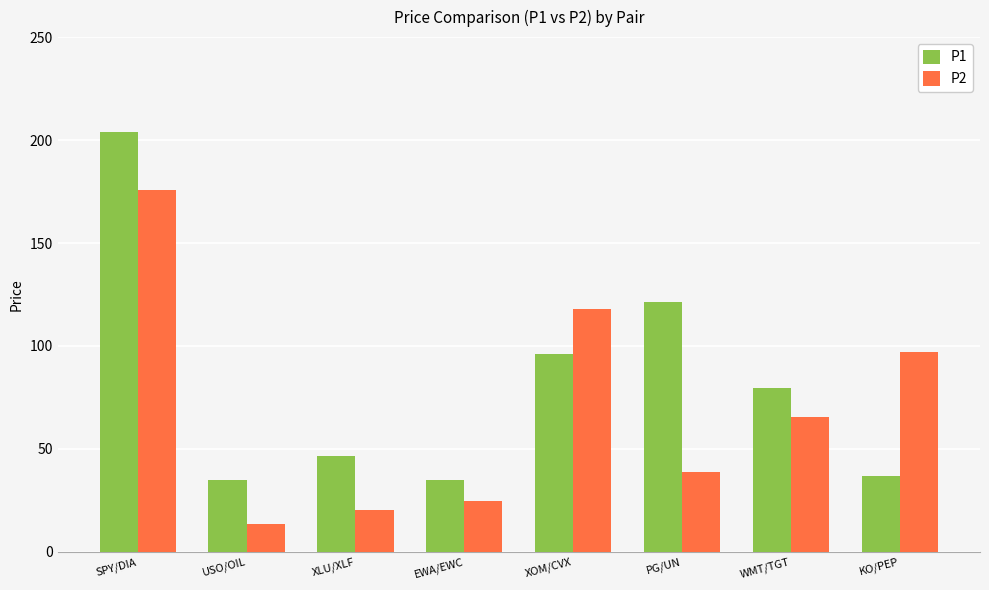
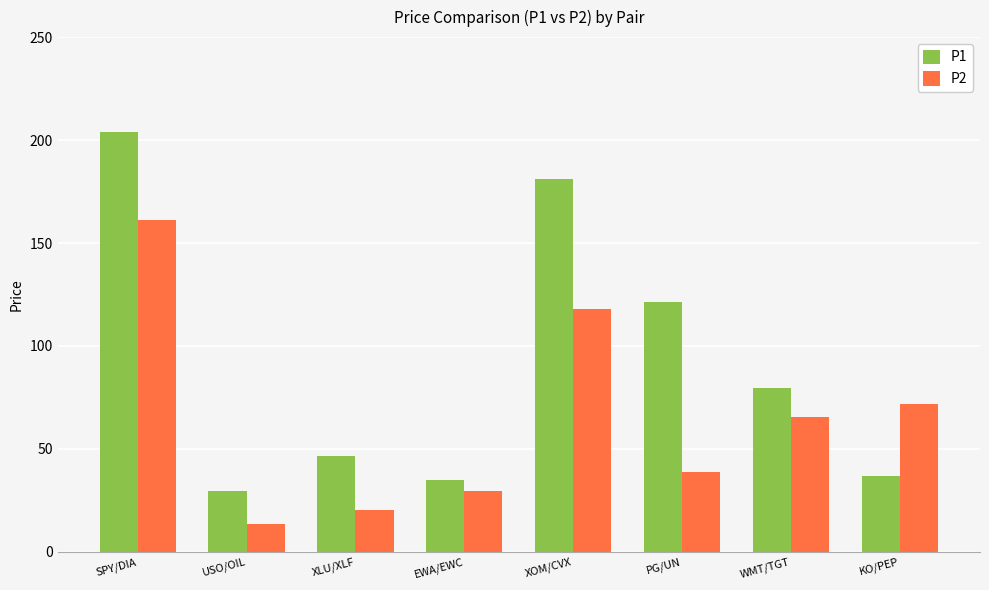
  {
    "P1": {
      "SPY/DIA": 204,
-     "USO/OIL": 35,
+     "USO/OIL": 29,
      "XLU/XLF": 46,
      "EWA/EWC": 35,
-     "XOM/CVX": 96,
+     "XOM/CVX": 181,
      "PG/UN": 121,
      "WMT/TGT": 79,
      "KO/PEP": 37
    },
    "P2": {
-     "SPY/DIA": 176,
+     "SPY/DIA": 161,
      "USO/OIL": 13,
      "XLU/XLF": 20,
-     "EWA/EWC": 25,
+     "EWA/EWC": 30,
      "XOM/CVX": 118,
      "PG/UN": 39,
      "WMT/TGT": 66,
-     "KO/PEP": 97
+     "KO/PEP": 72
    }
  }
